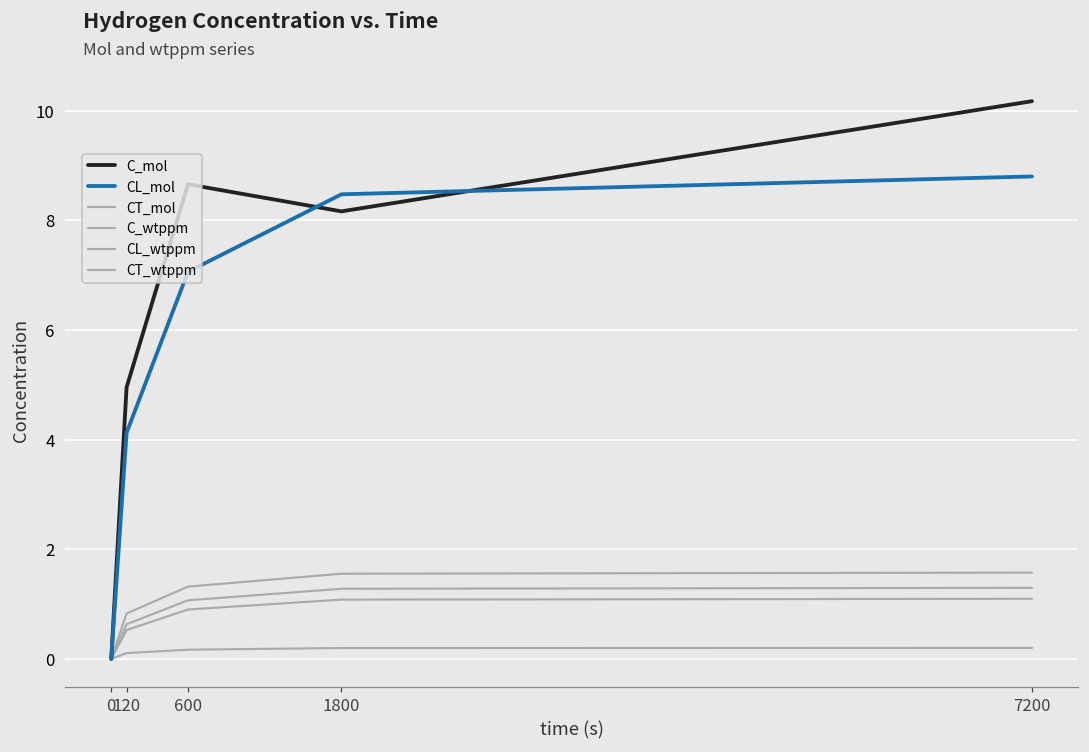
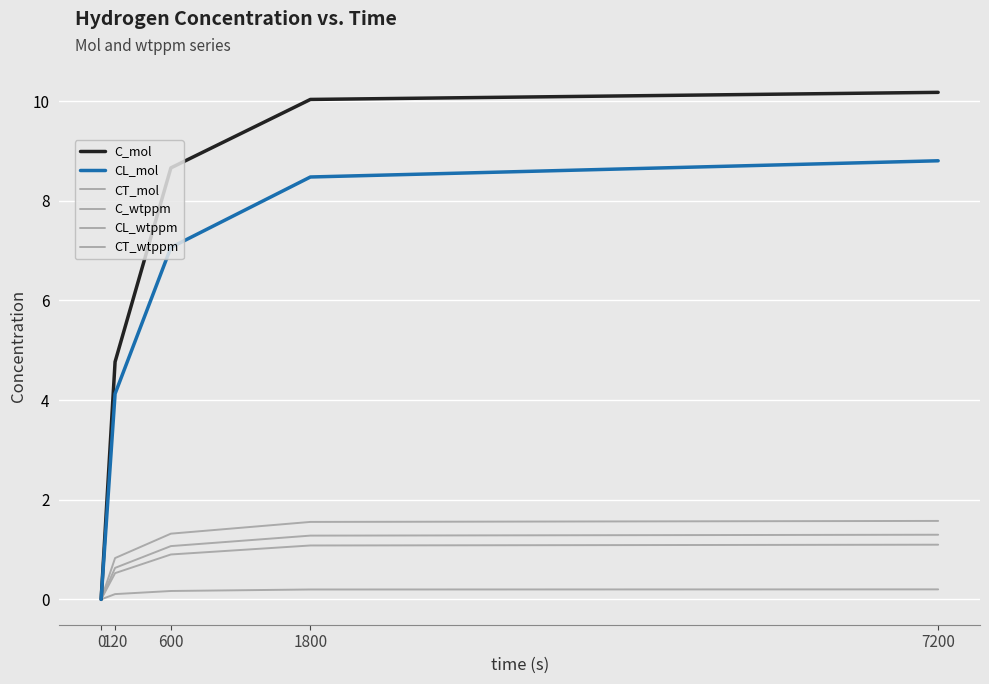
  {
    "C_mol": {
-     "120": 5.0,
-     "1800": 8.2,
+     "120": 4.8,
+     "1800": 10.0,
      "7200": 10.2
    },
    "CL_mol": {
      "120": 4.1,
      "1800": 8.5,
      "7200": 8.8
    }
  }
